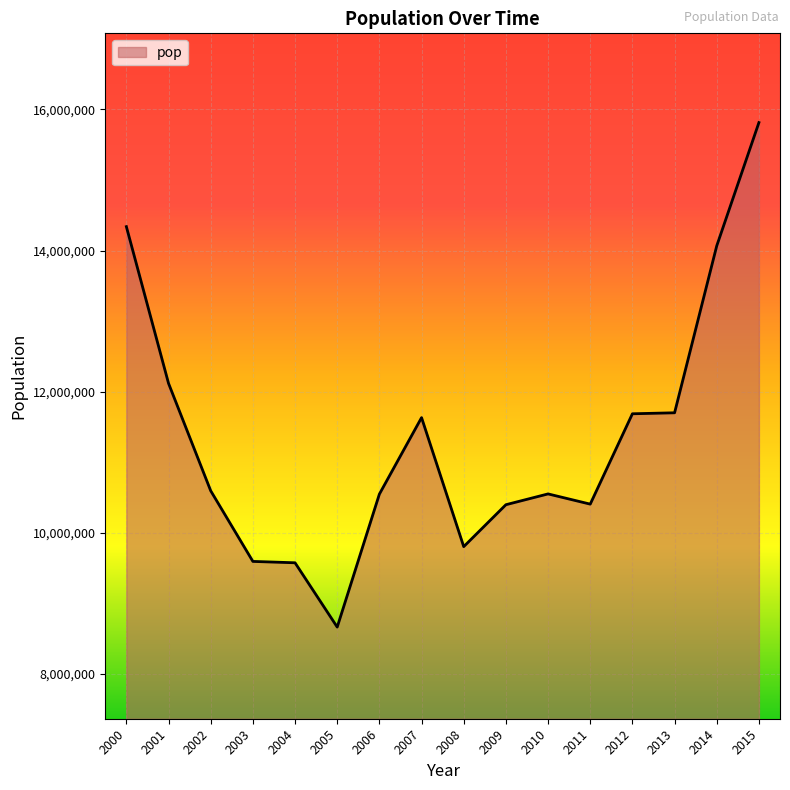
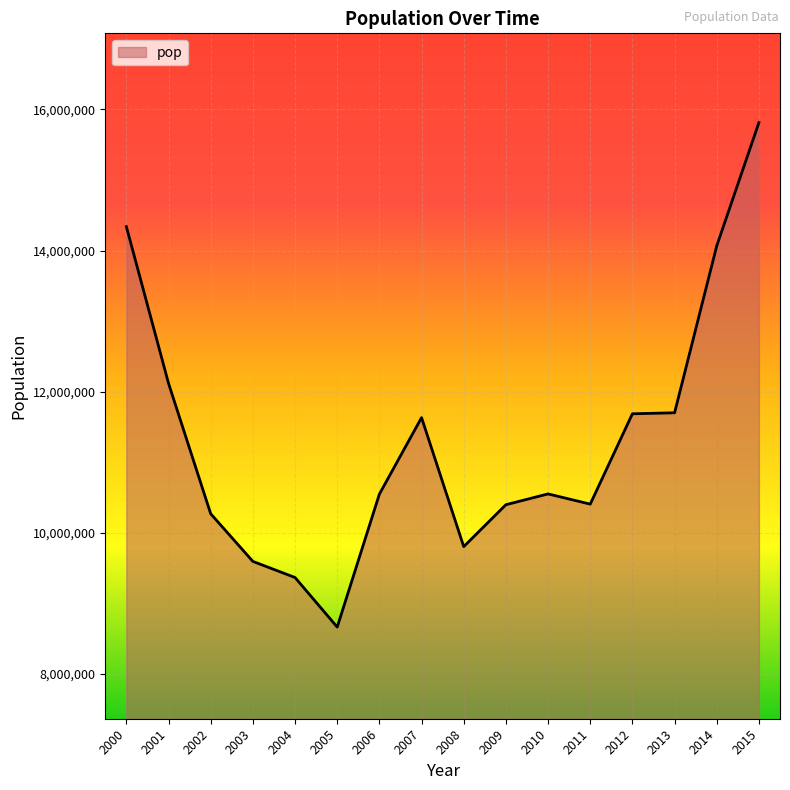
  {
    "2000": "14,300,000",
    "2001": "12,100,000",
-   "2002": "10,600,000",
+   "2002": "10,300,000",
    "2003": "9,600,000",
-   "2004": "9,600,000",
+   "2004": "9,400,000",
    "2005": "8,700,000",
    "2006": "10,500,000",
    "2007": "11,600,000",
    "2008": "9,800,000",
    "2009": "10,400,000",
    "2010": "10,500,000",
    "2011": "10,400,000",
    "2012": "11,700,000",
    "2013": "11,700,000",
    "2014": "14,100,000",
    "2015": "15,800,000"
  }
